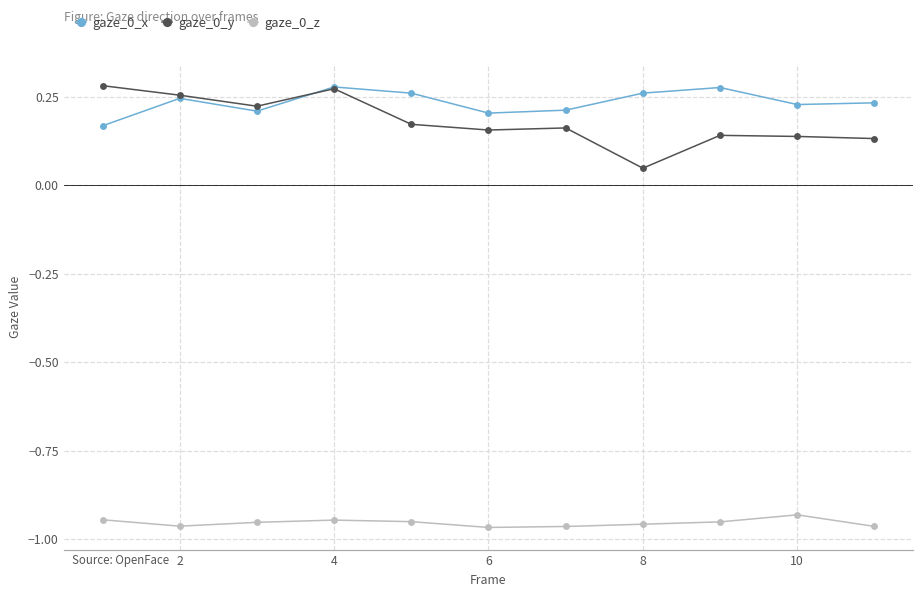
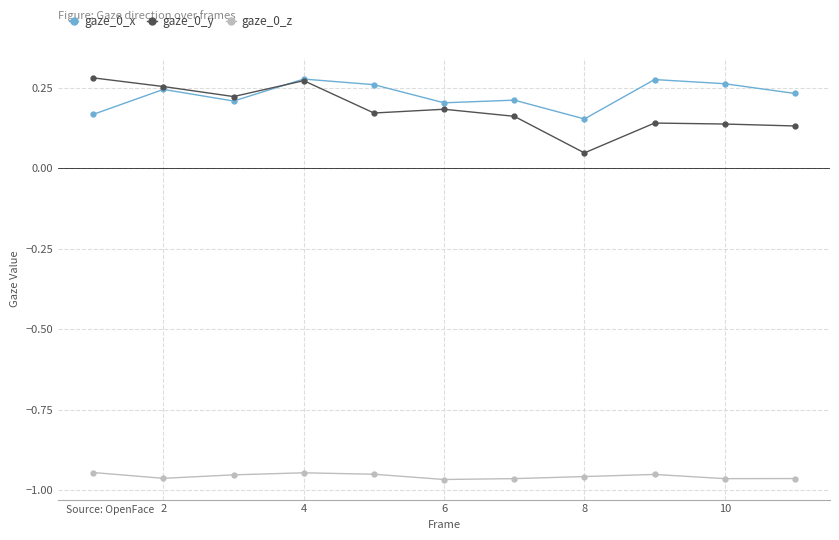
  {
    "gaze_0_x": {
      "2": 0.25,
      "6": 0.20,
-     "8": 0.26,
-     "10": 0.23
+     "8": 0.15,
+     "10": 0.26
    },
    "gaze_0_y": {
      "2": 0.25,
-     "6": 0.16,
+     "6": 0.18,
      "8": 0.05,
      "10": 0.14
    },
    "gaze_0_z": {
      "2": -0.96,
      "4": -0.95,
      "6": -0.97,
      "8": -0.96,
-     "10": -0.93
+     "10": -0.96
    }
  }
